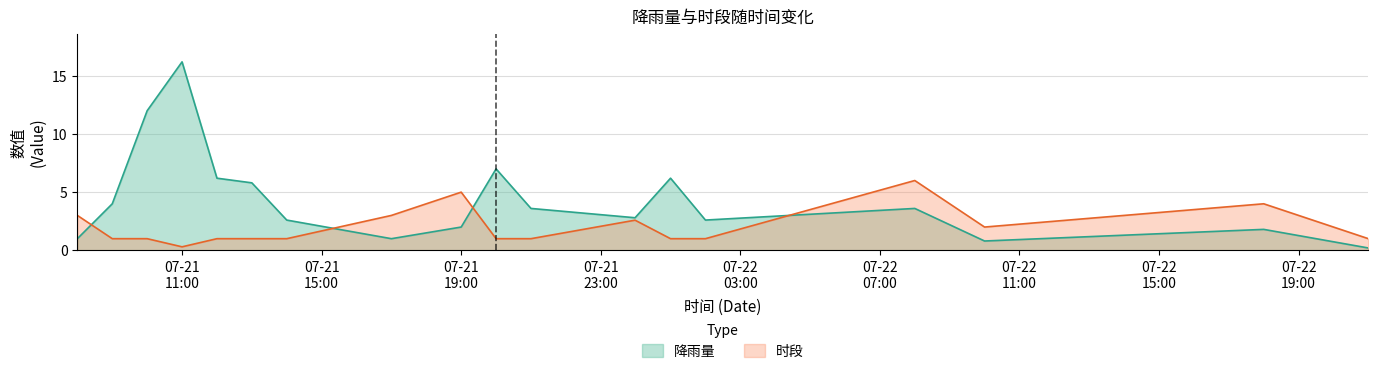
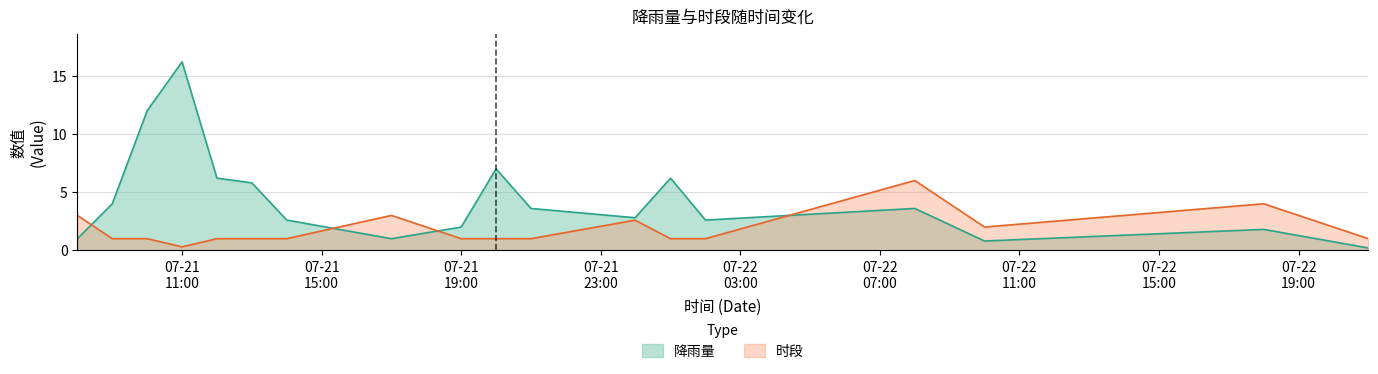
  {
    "降雨量": {
      "07-21 11:00": 16,
      "07-21 19:00": 2
    },
    "时段": {
      "07-21 11:00": 0.3,
-     "07-21 19:00": 5
+     "07-21 19:00": 1
    }
  }
